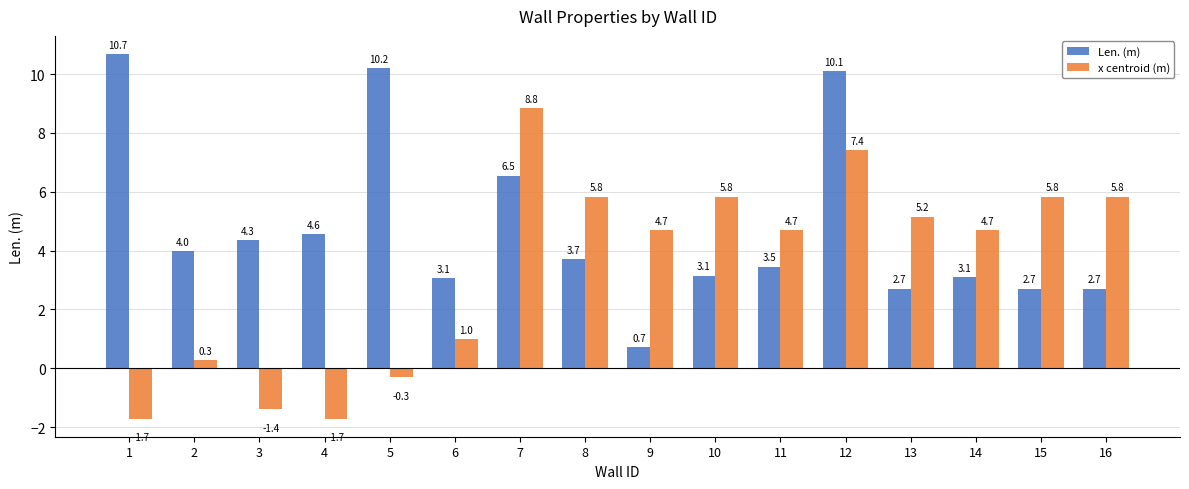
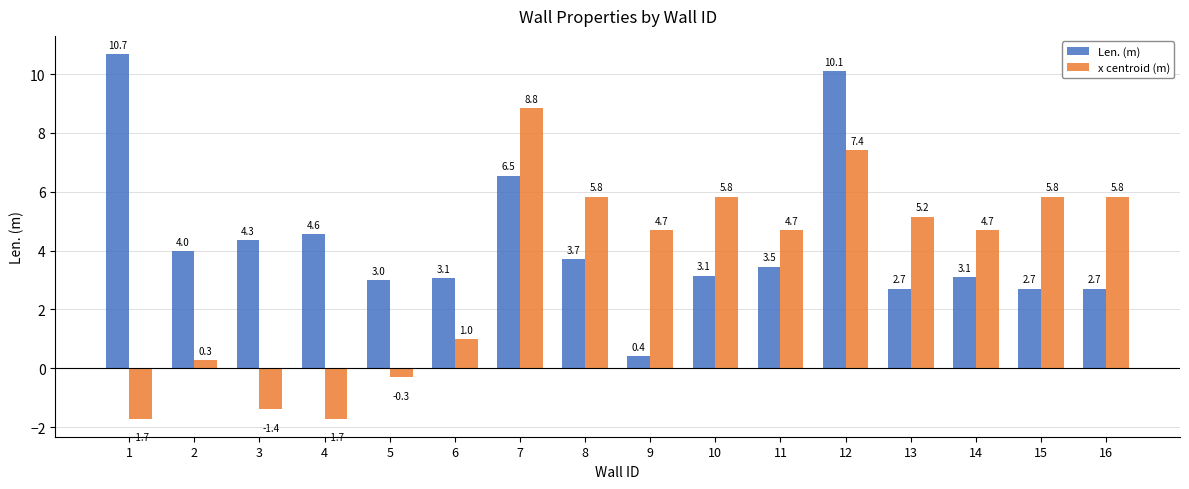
  {
    "Len. (m)": {
      "1": 10.7,
      "2": 4.0,
      "3": 4.3,
      "4": 4.6,
-     "5": 10.2,
+     "5": 3.0,
      "6": 3.1,
      "7": 6.5,
      "8": 3.7,
-     "9": 0.7,
+     "9": 0.4,
      "10": 3.1,
      "11": 3.5,
      "12": 10.1,
      "13": 2.7,
      "14": 3.1,
      "15": 2.7,
      "16": 2.7
    },
    "x centroid (m)": {
      "1": -1.7,
      "2": 0.3,
      "3": -1.4,
      "4": -1.7,
      "5": -0.3,
      "6": 1.0,
      "7": 8.8,
      "8": 5.8,
      "9": 4.7,
      "10": 5.8,
      "11": 4.7,
      "12": 7.4,
      "13": 5.2,
      "14": 4.7,
      "15": 5.8,
      "16": 5.8
    }
  }
